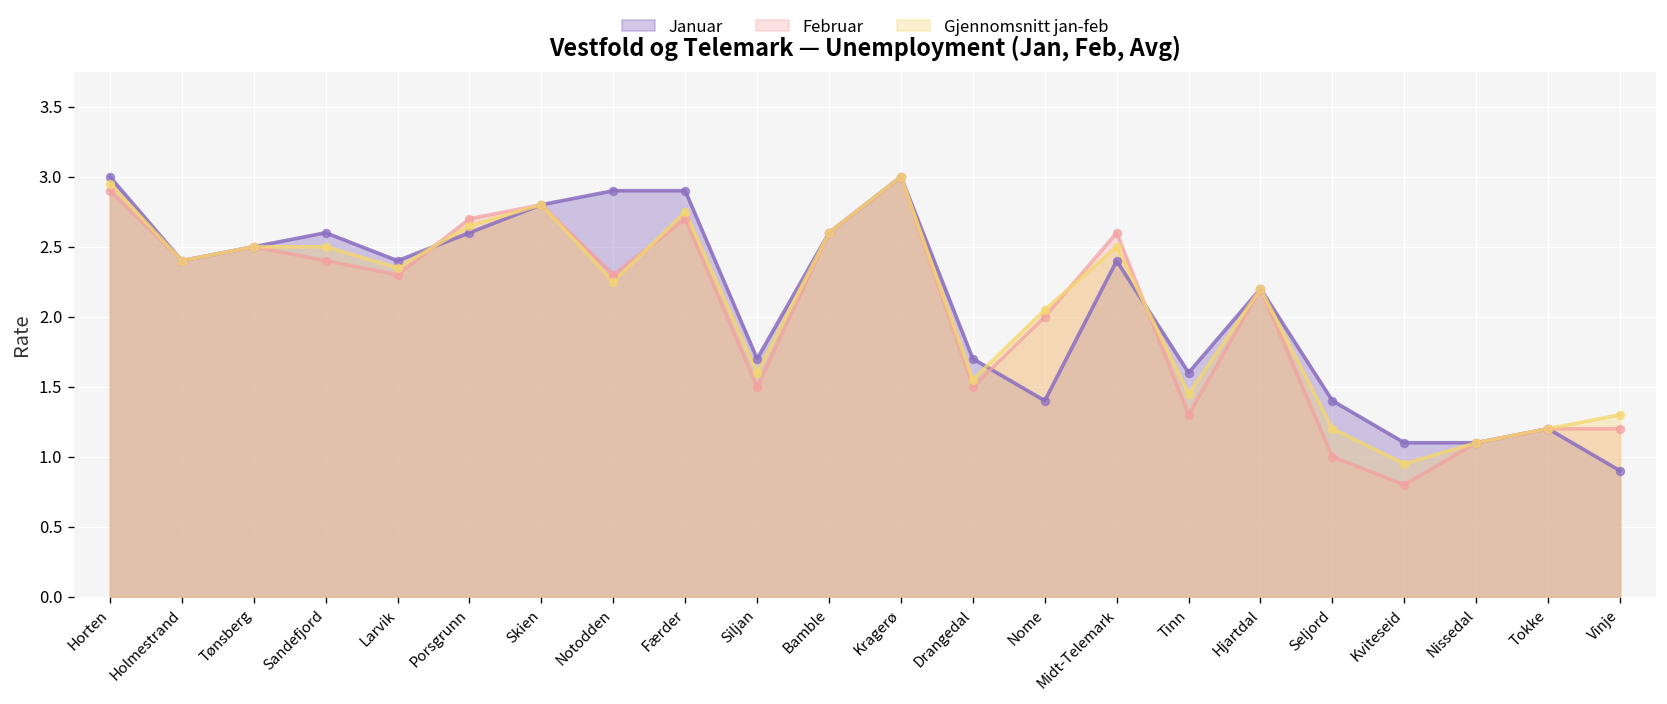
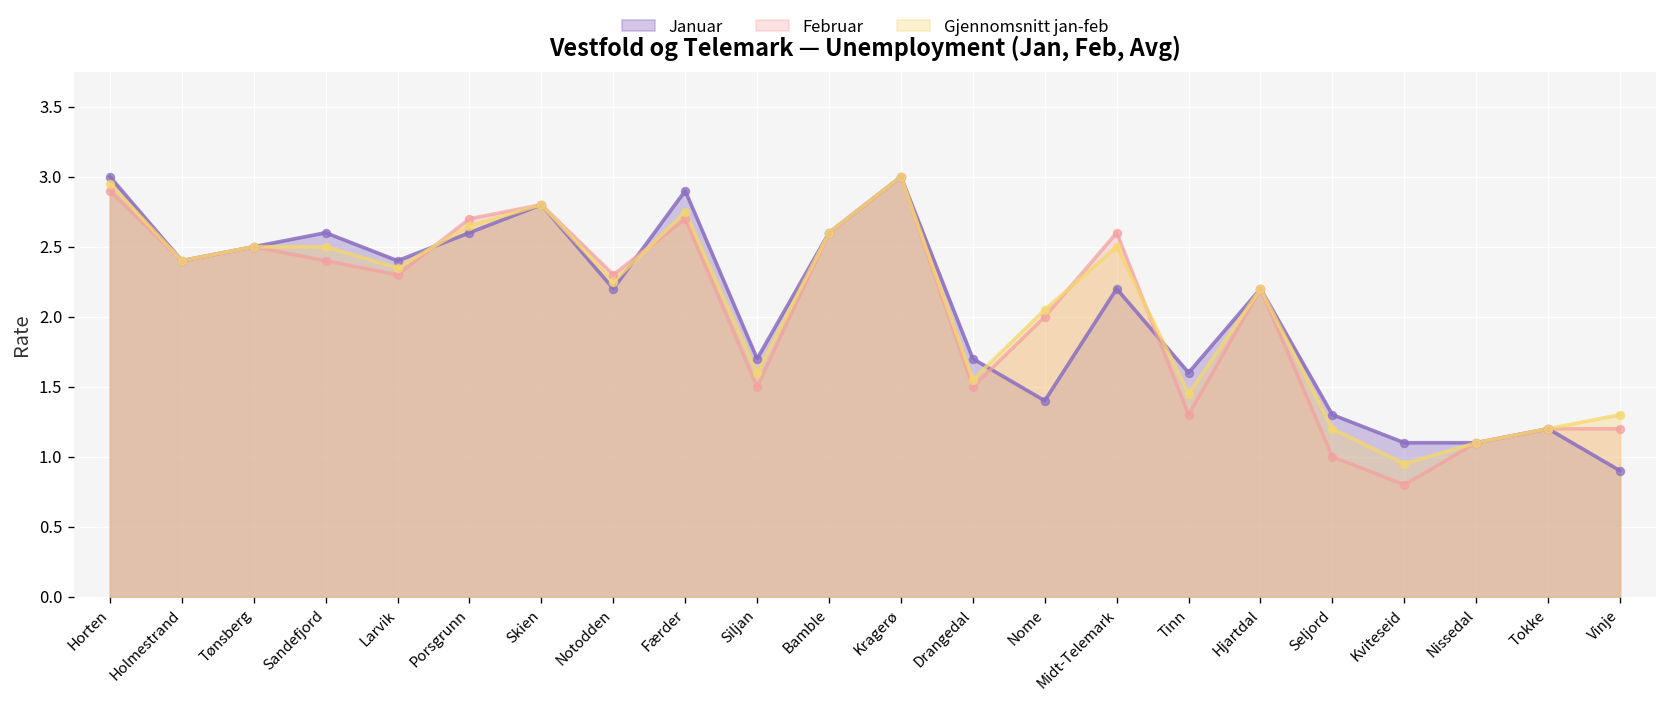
  {
    "Januar": {
      "Horten": 3.0,
      "Sandefjord": 2.6,
      "Larvik": 2.4,
      "Porsgrunn": 2.6,
-     "Notodden": 2.9,
+     "Notodden": 2.2,
      "Færder": 2.9,
      "Siljan": 1.7,
      "Drangedal": 1.7,
      "Nome": 1.4,
-     "Midt-Telemark": 2.4,
+     "Midt-Telemark": 2.2,
      "Tinn": 1.6,
-     "Seljord": 1.4,
+     "Seljord": 1.3,
      "Kviteseid": 1.1,
      "Vinje": 0.9
    }
  }
